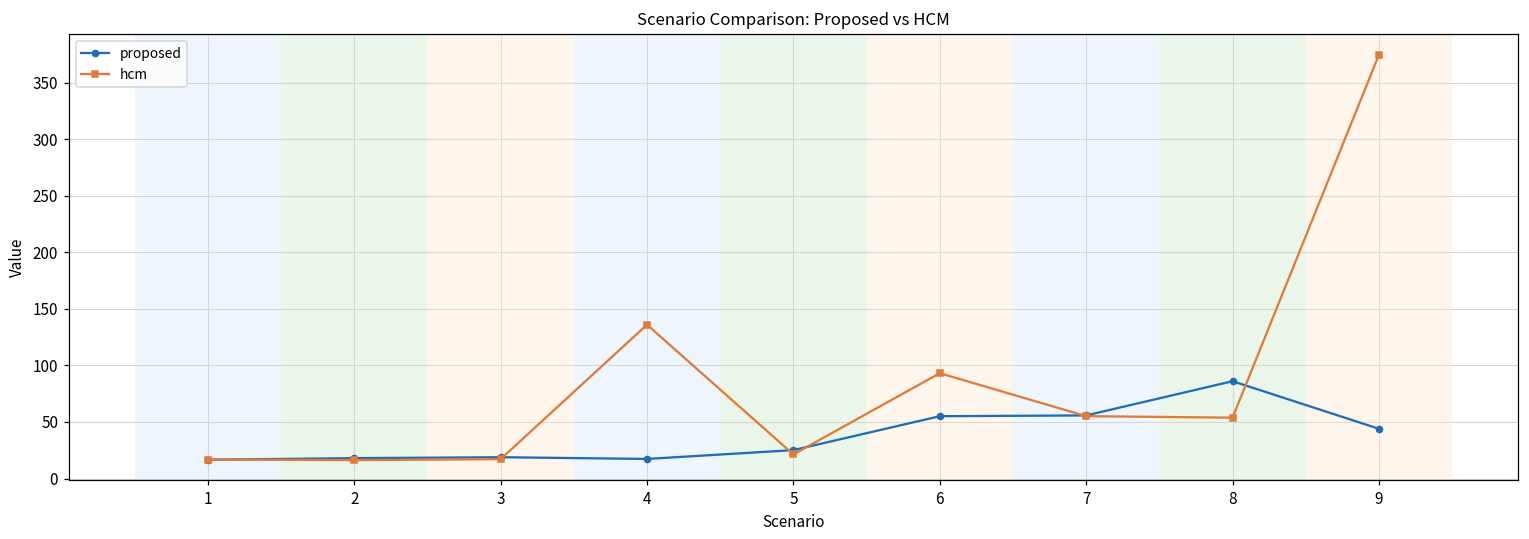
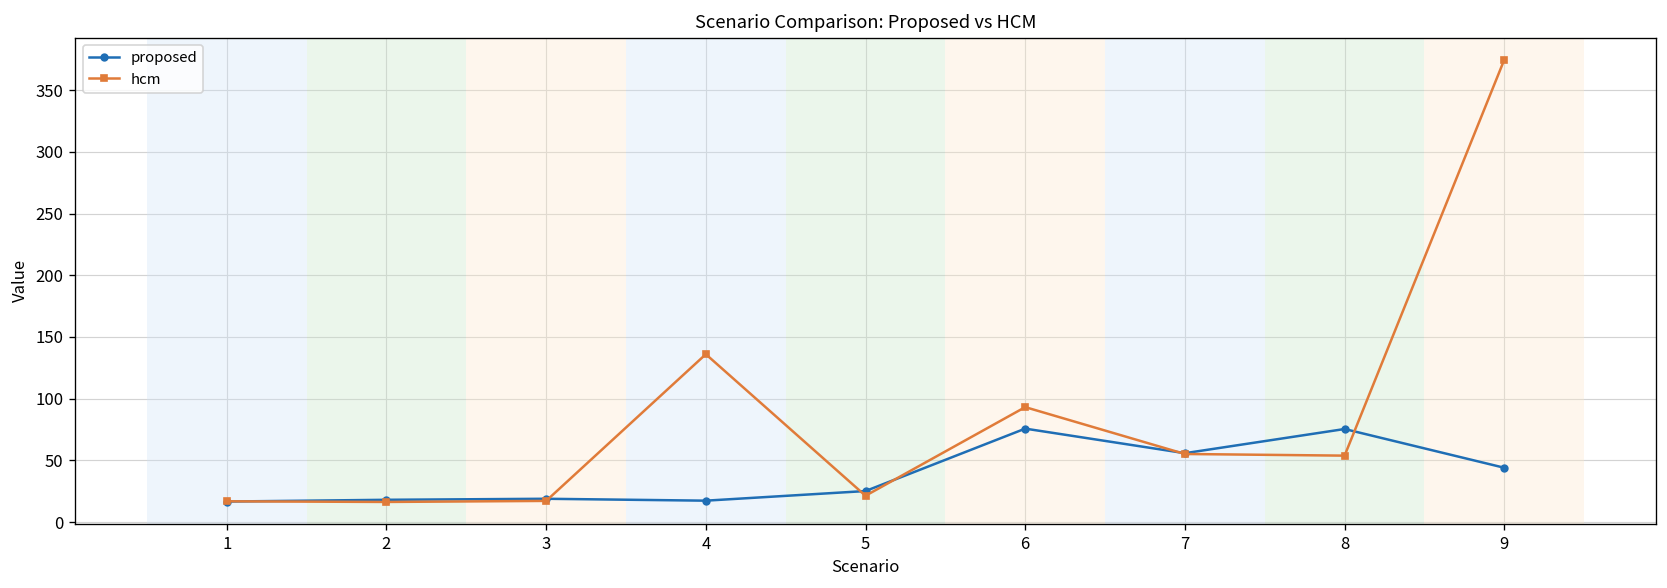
  {
    "proposed": {
      "4": 17,
      "5": 25,
-     "6": 55,
-     "8": 86,
+     "6": 76,
+     "8": 75,
      "9": 44
    },
    "hcm": {
      "4": 136,
      "5": 21,
      "6": 93,
      "8": 54,
      "9": 375
    }
  }
